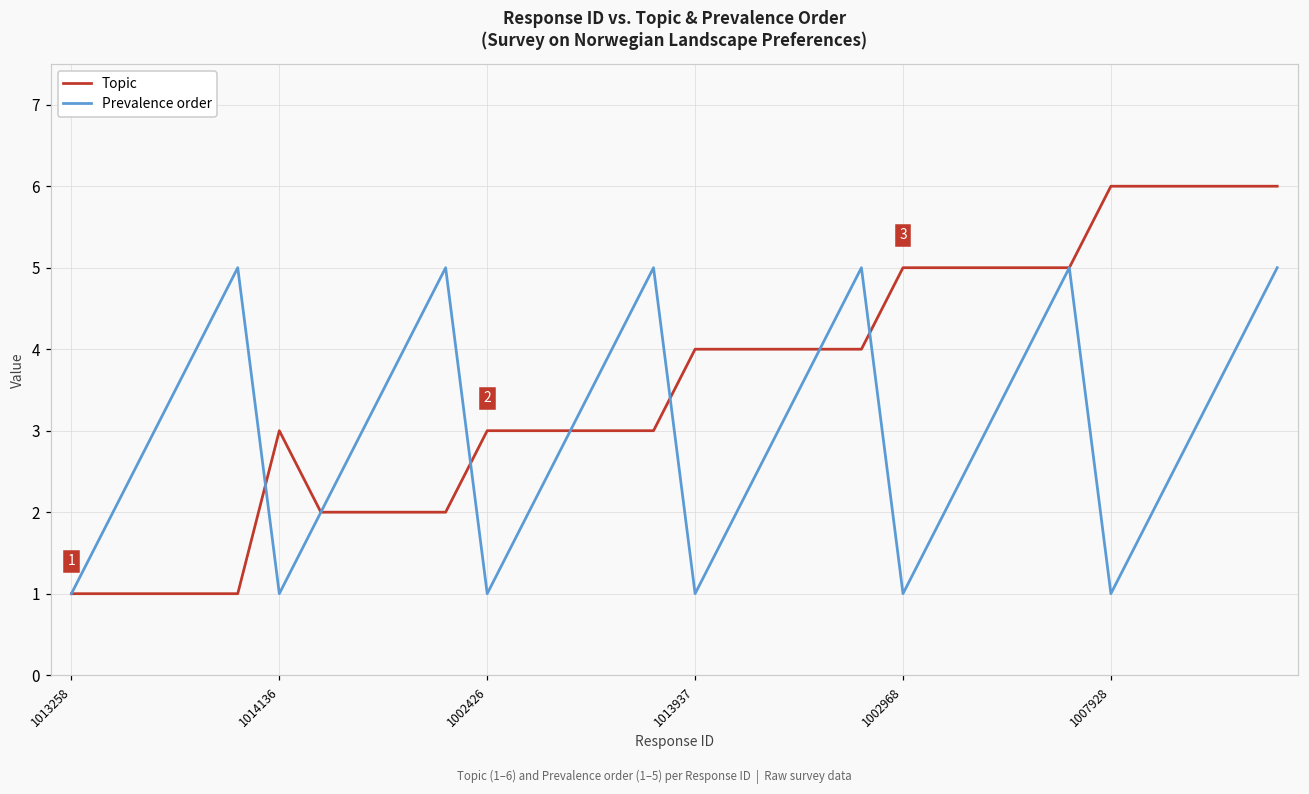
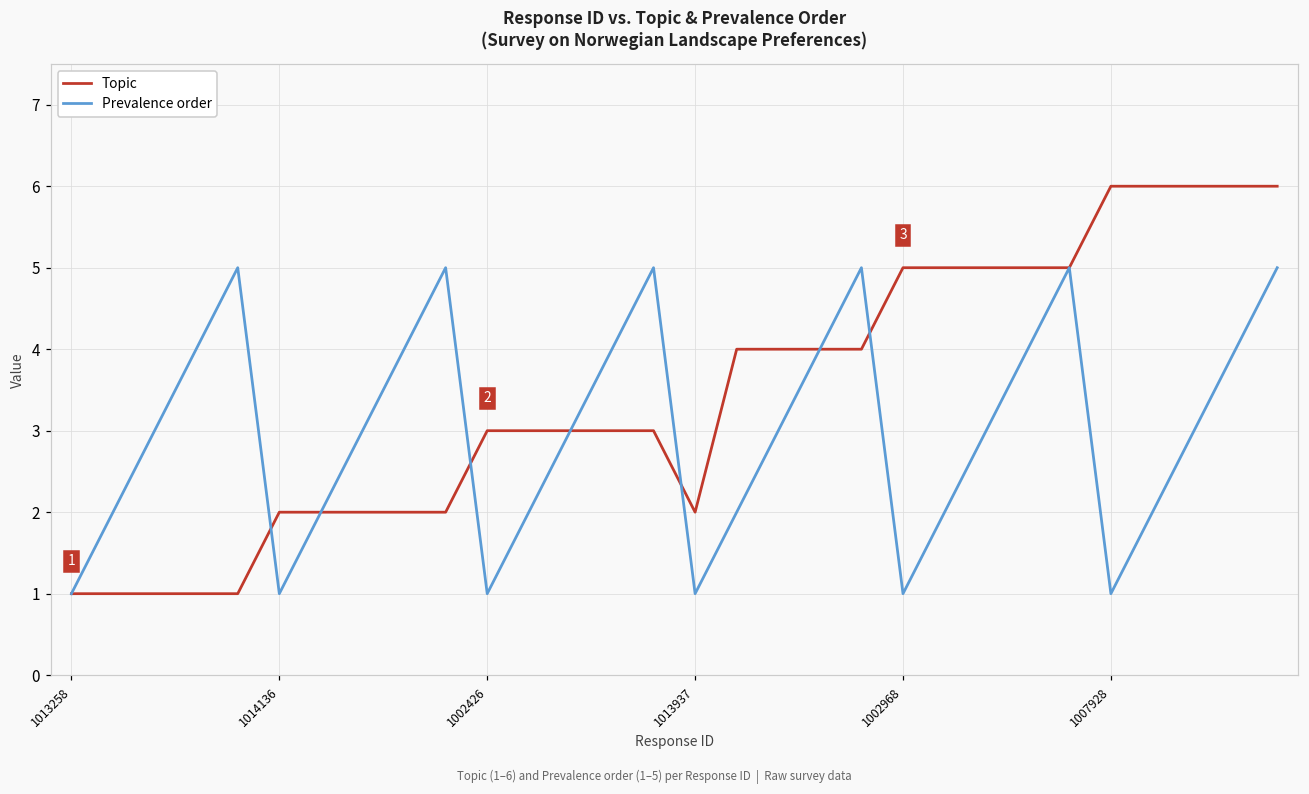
  {
    "Topic": {
-     "1014136": 3,
-     "1013937": 4,
+     "1014136": 2,
+     "1013937": 2,
      "1007928": 6
    },
    "Prevalence order": {
      "1014136": 1,
      "1002426": 1,
      "1013937": 1,
      "1002968": 1,
      "1007928": 1
    }
  }
